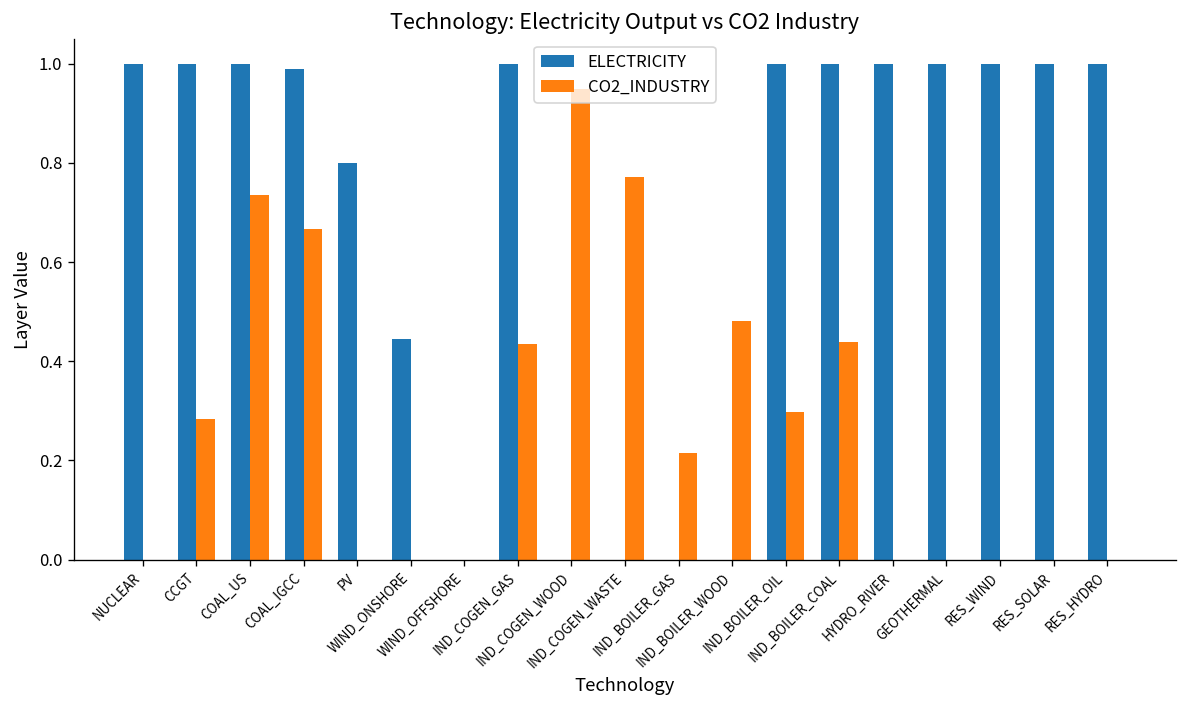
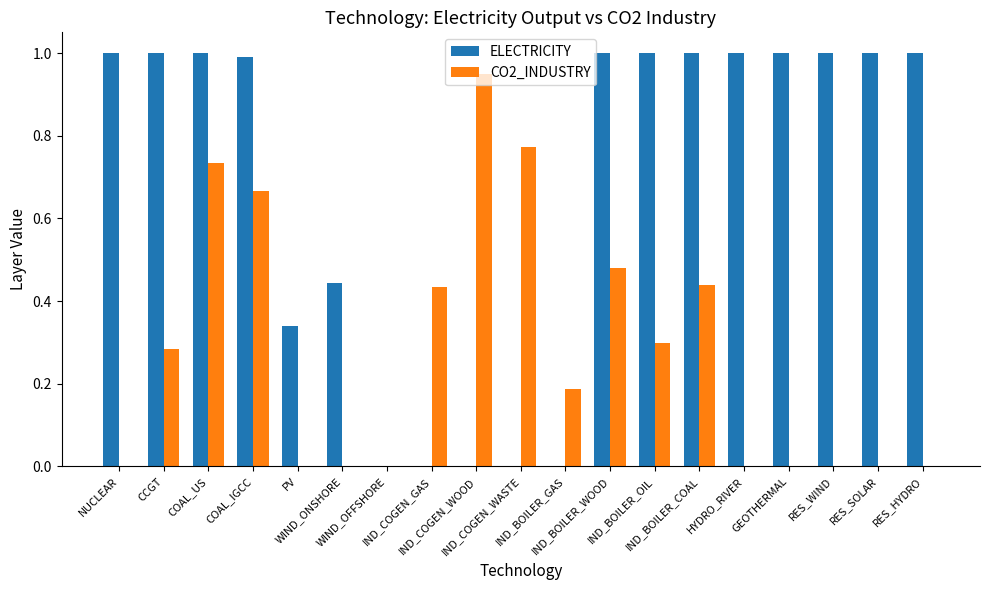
  {
    "ELECTRICITY": {
      "NUCLEAR": 1.00,
      "CCGT": 1.00,
      "COAL_US": 1.00,
      "COAL_IGCC": 0.99,
-     "PV": 0.80,
+     "PV": 0.34,
      "WIND_ONSHORE": 0.44,
      "WIND_OFFSHORE": 0.00,
-     "IND_COGEN_GAS": 1,
+     "IND_COGEN_GAS": 0,
      "IND_COGEN_WOOD": 0.00,
      "IND_COGEN_WASTE": 0.00,
      "IND_BOILER_GAS": 0.00,
-     "IND_BOILER_WOOD": 0,
+     "IND_BOILER_WOOD": 1,
      "IND_BOILER_OIL": 1.00,
      "IND_BOILER_COAL": 1.00,
      "HYDRO_RIVER": 1.00,
      "GEOTHERMAL": 1.00,
      "RES_WIND": 1.00,
      "RES_SOLAR": 1.00,
      "RES_HYDRO": 1.00
    },
    "CO2_INDUSTRY": {
      "NUCLEAR": 0.00,
      "CCGT": 0.28,
      "COAL_US": 0.73,
      "COAL_IGCC": 0.67,
      "PV": 0.00,
      "WIND_ONSHORE": 0.00,
      "WIND_OFFSHORE": 0.00,
      "IND_COGEN_GAS": 0.43,
      "IND_COGEN_WASTE": 0.77,
-     "IND_BOILER_GAS": 0.22,
+     "IND_BOILER_GAS": 0.19,
      "IND_BOILER_WOOD": 0.48,
      "IND_BOILER_OIL": 0.30,
      "IND_BOILER_COAL": 0.44,
      "HYDRO_RIVER": 0.00,
      "GEOTHERMAL": 0.00,
      "RES_WIND": 0.00,
      "RES_SOLAR": 0.00,
      "RES_HYDRO": 0.00
    }
  }
